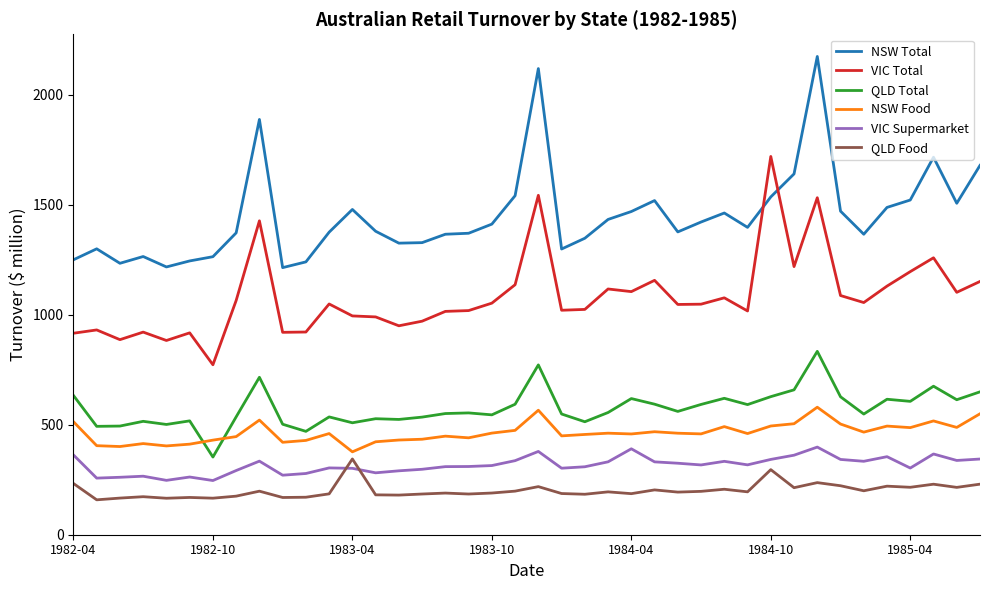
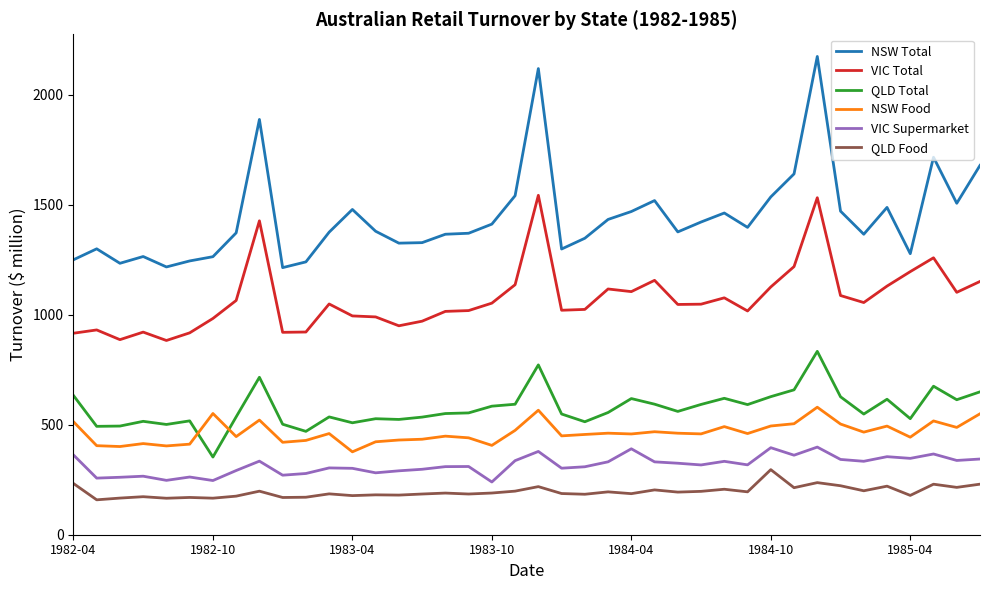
  {
    "NSW Total": {
      "1982-04": 1250,
      "1982-10": 1260,
      "1983-04": 1480,
      "1983-10": 1410,
      "1984-04": 1470,
      "1984-10": 1540,
-     "1985-04": 1520
+     "1985-04": 1280
    },
    "VIC Total": {
      "1982-04": 920,
-     "1982-10": 770,
+     "1982-10": 980,
      "1983-04": 990,
      "1983-10": 1050,
      "1984-04": 1110,
-     "1984-10": 1720,
+     "1984-10": 1130,
      "1985-04": 1200
    },
    "QLD Total": {
      "1982-04": 630,
      "1982-10": 350,
      "1983-04": 510,
-     "1983-10": 550,
+     "1983-10": 580,
      "1984-04": 620,
      "1984-10": 630,
-     "1985-04": 610
+     "1985-04": 530
    },
    "NSW Food": {
      "1982-04": 510,
-     "1982-10": 430,
+     "1982-10": 550,
      "1983-04": 380,
-     "1983-10": 460,
+     "1983-10": 410,
      "1984-04": 460,
      "1984-10": 490,
-     "1985-04": 490
+     "1985-04": 440
    },
    "VIC Supermarket": {
      "1982-04": 360,
      "1982-10": 250,
      "1983-04": 300,
-     "1983-10": 310,
+     "1983-10": 240,
      "1984-04": 390,
-     "1984-10": 340,
-     "1985-04": 300
+     "1984-10": 400,
+     "1985-04": 350
    },
    "QLD Food": {
      "1982-04": 230,
      "1982-10": 170,
-     "1983-04": 340,
+     "1983-04": 180,
      "1983-10": 190,
      "1984-04": 190,
      "1984-10": 300,
-     "1985-04": 220
+     "1985-04": 180
    }
  }
